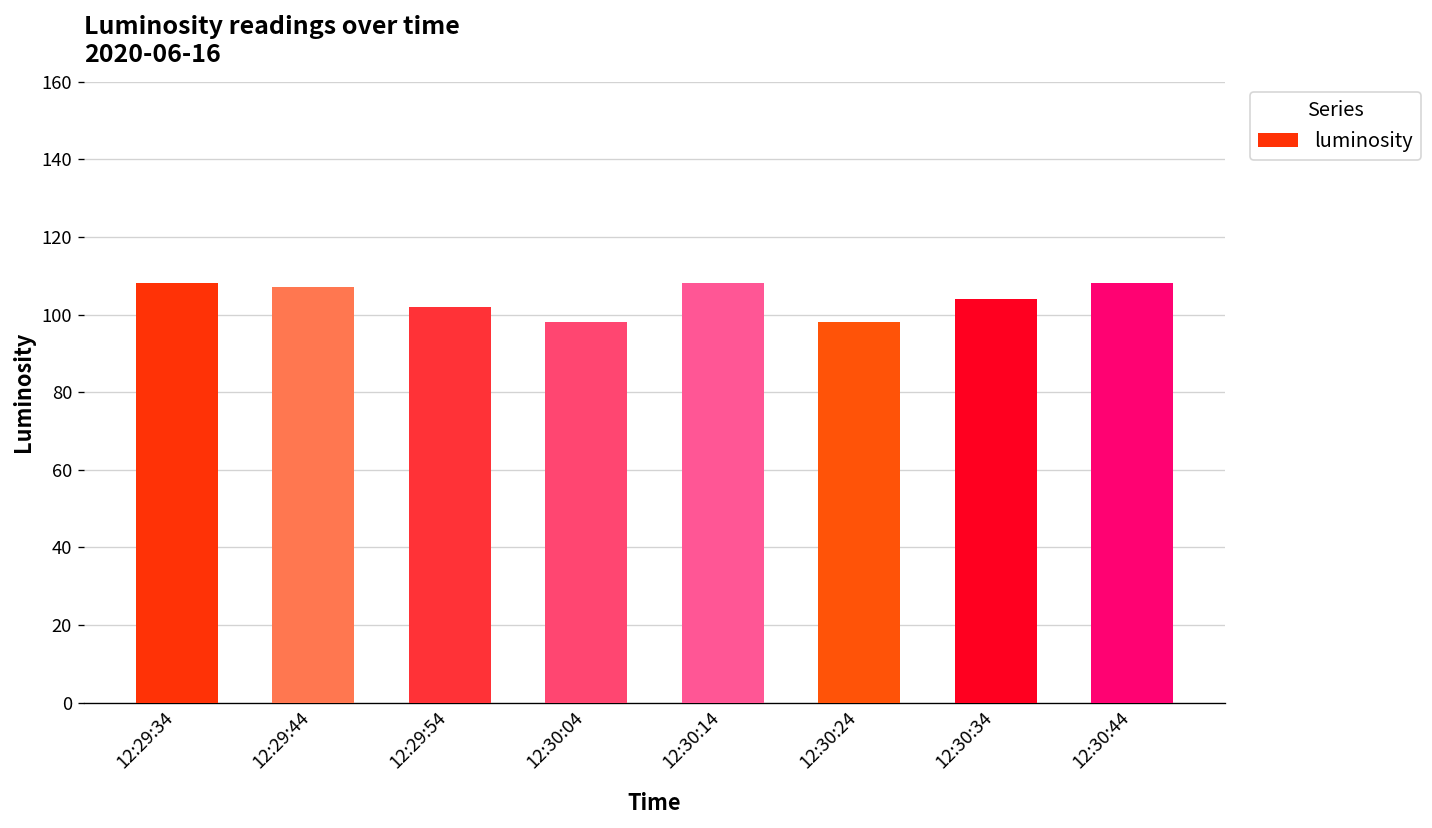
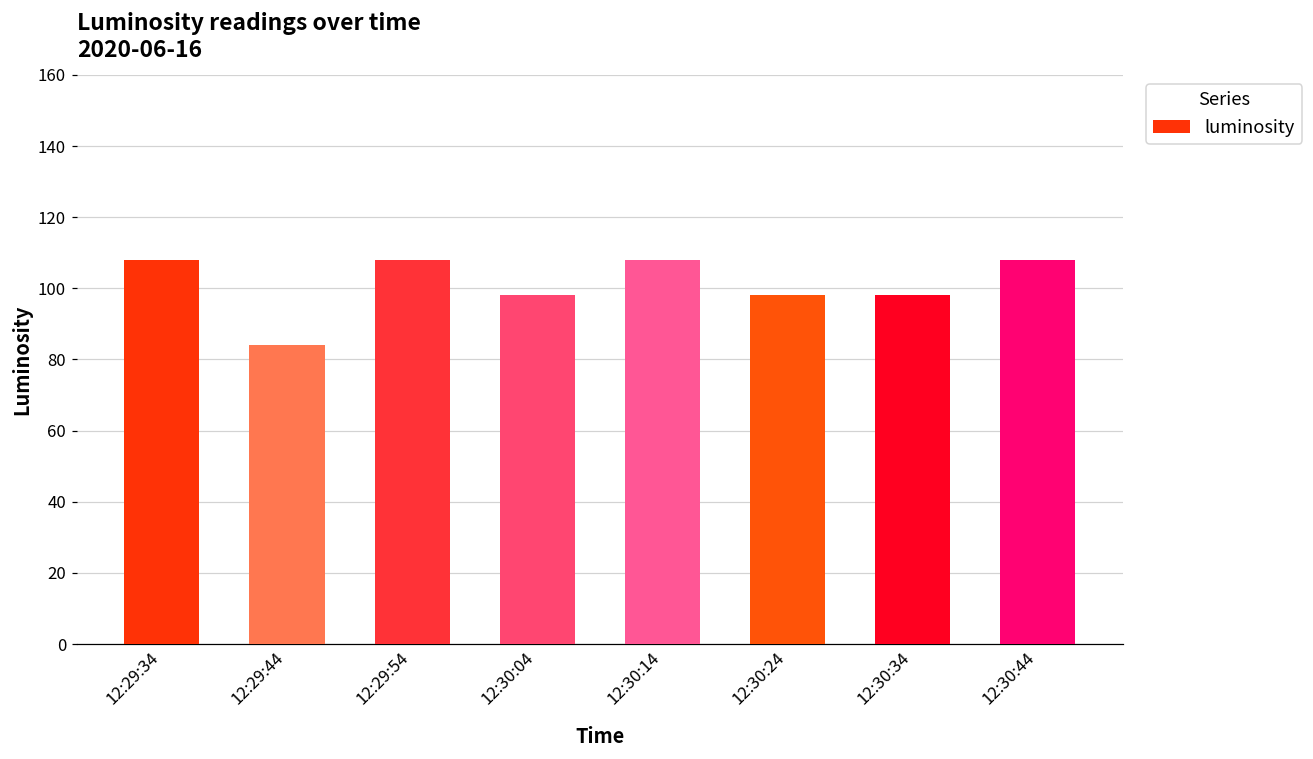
  {
    "12:29:34": 108,
-   "12:29:44": 107,
-   "12:29:54": 102,
+   "12:29:44": 84,
+   "12:29:54": 108,
    "12:30:04": 98,
    "12:30:14": 108,
    "12:30:24": 98,
-   "12:30:34": 104,
+   "12:30:34": 98,
    "12:30:44": 108
  }
